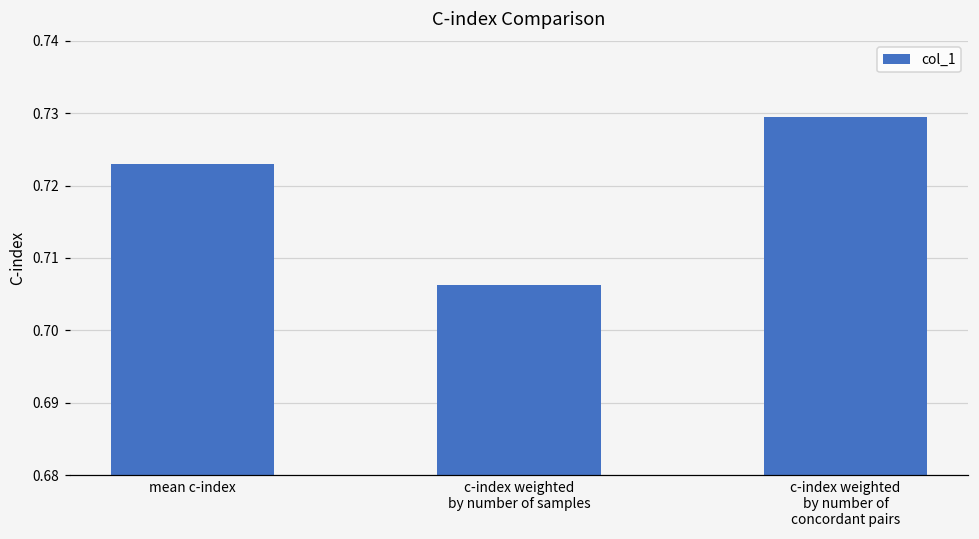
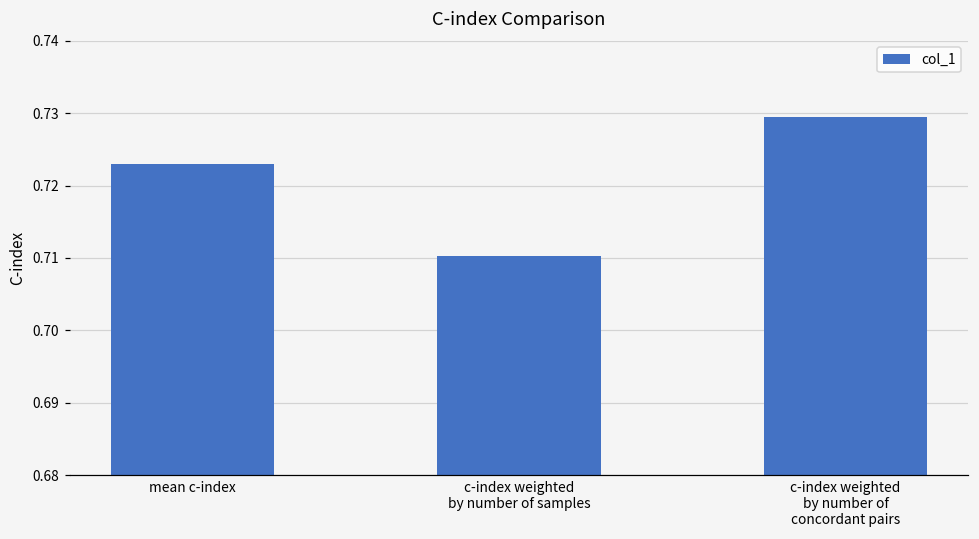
  {
    "mean c-index": 0.723,
-   "c-index weighted by number of samples": 0.706,
+   "c-index weighted by number of samples": 0.710,
    "c-index weighted by number of concordant pairs": 0.729
  }
